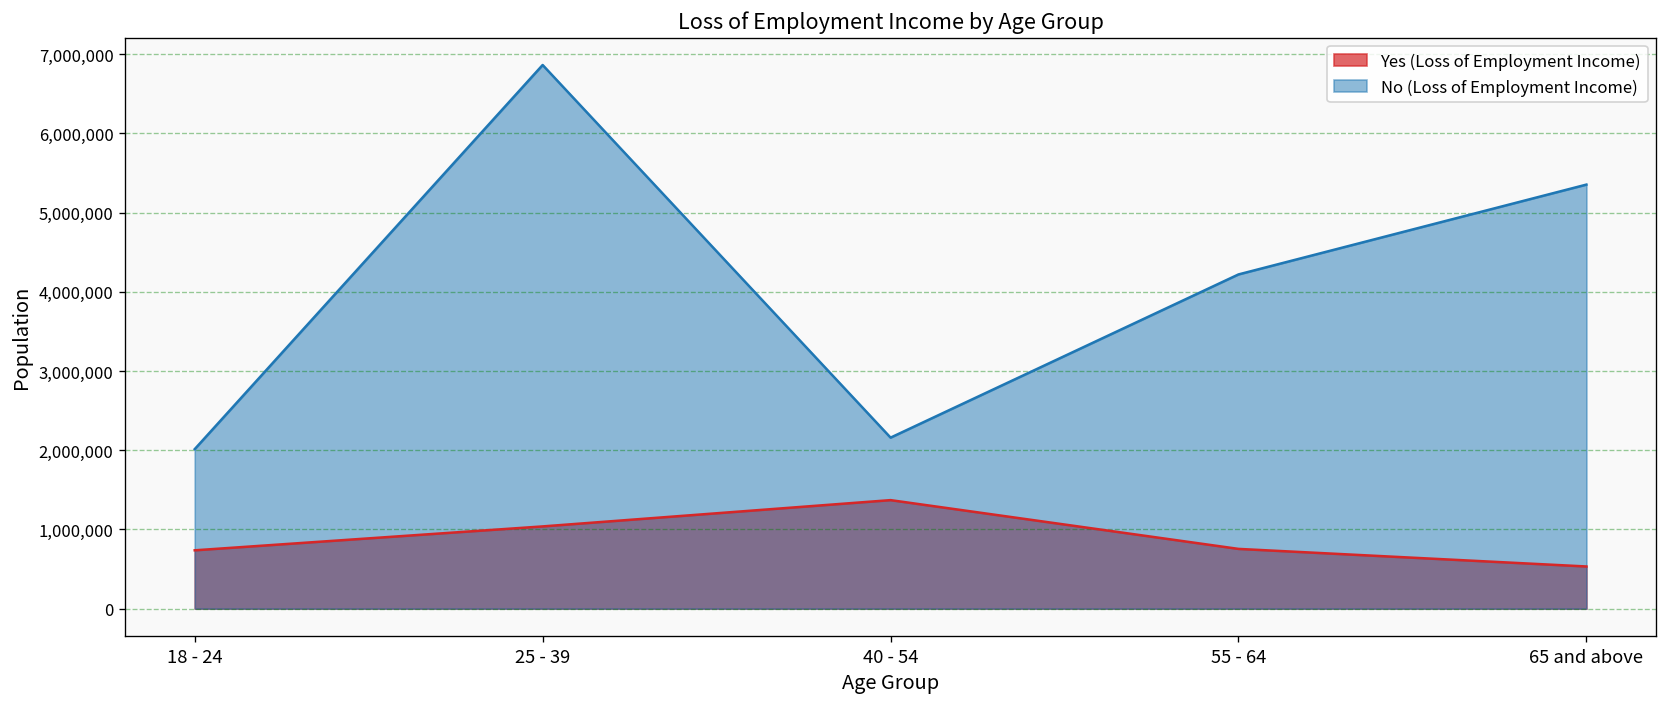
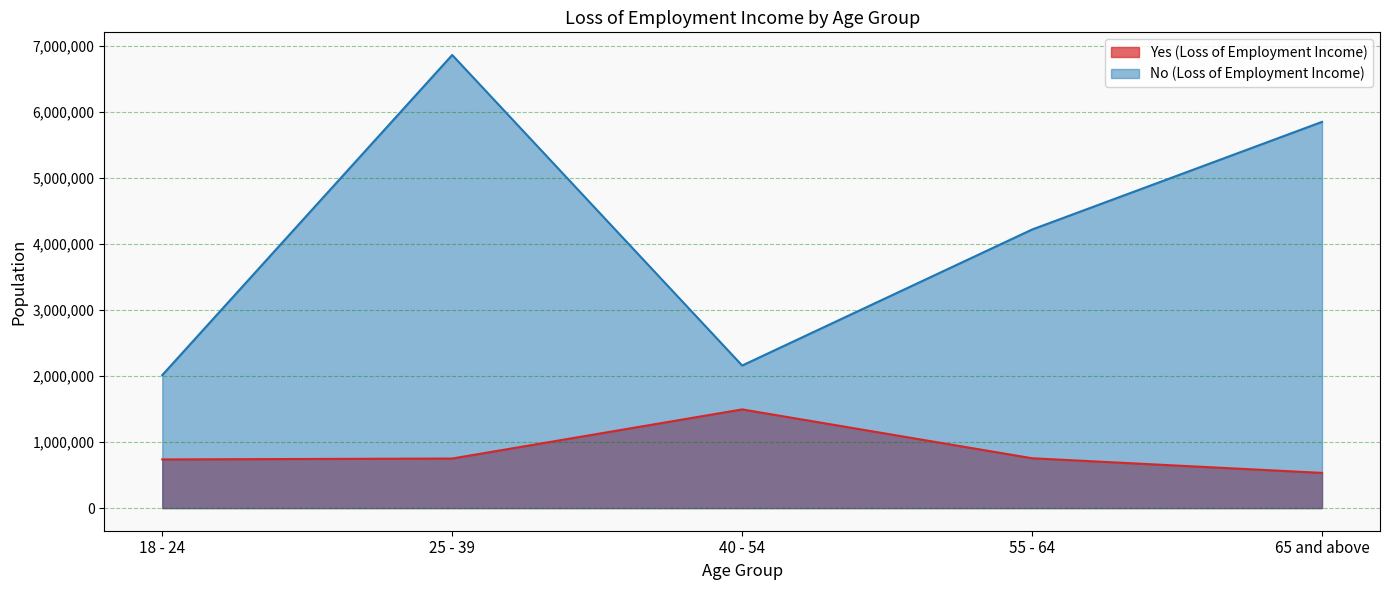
  {
    "Yes (Loss of Employment Income)": {
      "18 - 24": "700,000",
-     "25 - 39": "1,000,000",
-     "40 - 54": "1,400,000",
+     "25 - 39": "800,000",
+     "40 - 54": "1,500,000",
      "55 - 64": "800,000",
      "65 and above": "500,000"
    },
    "No (Loss of Employment Income)": {
      "18 - 24": "2,000,000",
      "25 - 39": "6,900,000",
      "40 - 54": "2,200,000",
      "55 - 64": "4,200,000",
-     "65 and above": "5,400,000"
+     "65 and above": "5,900,000"
    }
  }
